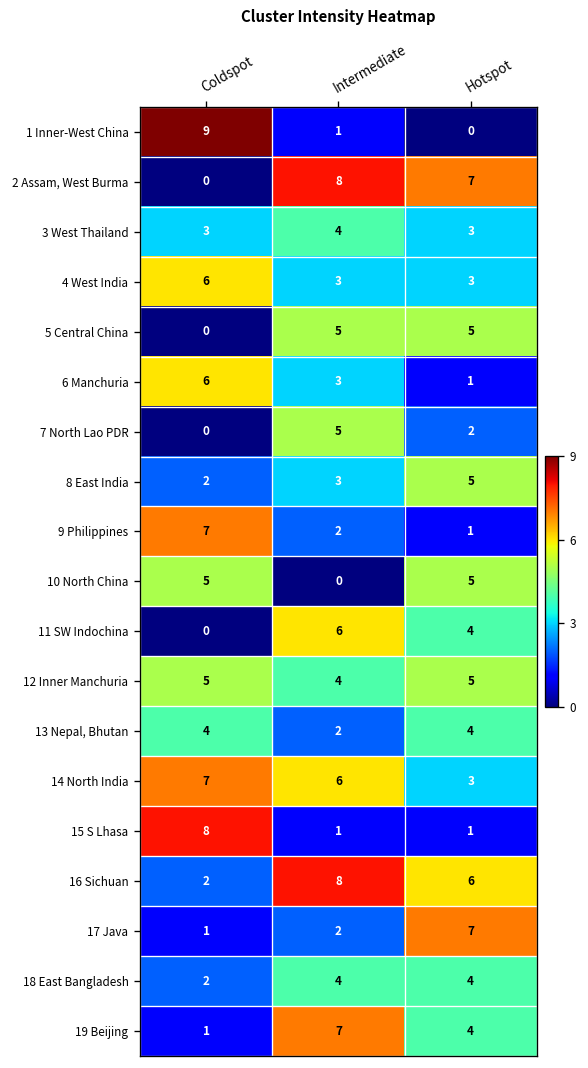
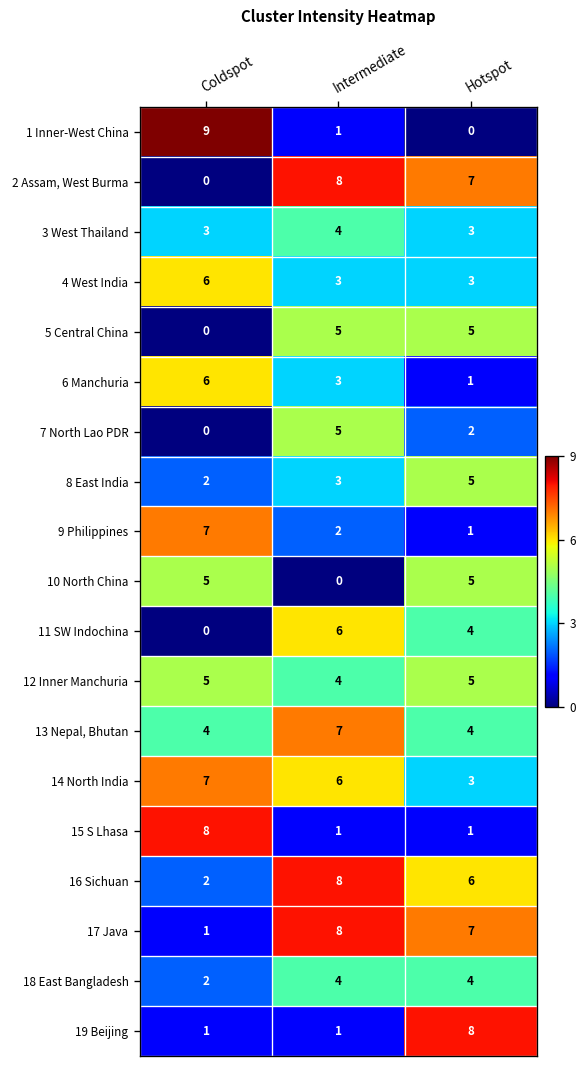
  {
    "1 Inner-West China": {
      "Coldspot": 9,
      "Intermediate": 1,
      "Hotspot": 0
    },
    "2 Assam, West Burma": {
      "Coldspot": 0,
      "Intermediate": 8,
      "Hotspot": 7
    },
    "3 West Thailand": {
      "Coldspot": 3,
      "Intermediate": 4,
      "Hotspot": 3
    },
    "4 West India": {
      "Coldspot": 6,
      "Intermediate": 3,
      "Hotspot": 3
    },
    "5 Central China": {
      "Coldspot": 0,
      "Intermediate": 5,
      "Hotspot": 5
    },
    "6 Manchuria": {
      "Coldspot": 6,
      "Intermediate": 3,
      "Hotspot": 1
    },
    "7 North Lao PDR": {
      "Coldspot": 0,
      "Intermediate": 5,
      "Hotspot": 2
    },
    "8 East India": {
      "Coldspot": 2,
      "Intermediate": 3,
      "Hotspot": 5
    },
    "9 Philippines": {
      "Coldspot": 7,
      "Intermediate": 2,
      "Hotspot": 1
    },
    "10 North China": {
      "Coldspot": 5,
      "Intermediate": 0,
      "Hotspot": 5
    },
    "11 SW Indochina": {
      "Coldspot": 0,
      "Intermediate": 6,
      "Hotspot": 4
    },
    "12 Inner Manchuria": {
      "Coldspot": 5,
      "Intermediate": 4,
      "Hotspot": 5
    },
    "13 Nepal, Bhutan": {
      "Coldspot": 4,
-     "Intermediate": 2,
+     "Intermediate": 7,
      "Hotspot": 4
    },
    "14 North India": {
      "Coldspot": 7,
      "Intermediate": 6,
      "Hotspot": 3
    },
    "15 S Lhasa": {
      "Coldspot": 8,
      "Intermediate": 1,
      "Hotspot": 1
    },
    "16 Sichuan": {
      "Coldspot": 2,
      "Intermediate": 8,
      "Hotspot": 6
    },
    "17 Java": {
      "Coldspot": 1,
-     "Intermediate": 2,
+     "Intermediate": 8,
      "Hotspot": 7
    },
    "18 East Bangladesh": {
      "Coldspot": 2,
      "Intermediate": 4,
      "Hotspot": 4
    },
    "19 Beijing": {
      "Coldspot": 1,
-     "Intermediate": 7,
-     "Hotspot": 4
+     "Intermediate": 1,
+     "Hotspot": 8
    }
  }
